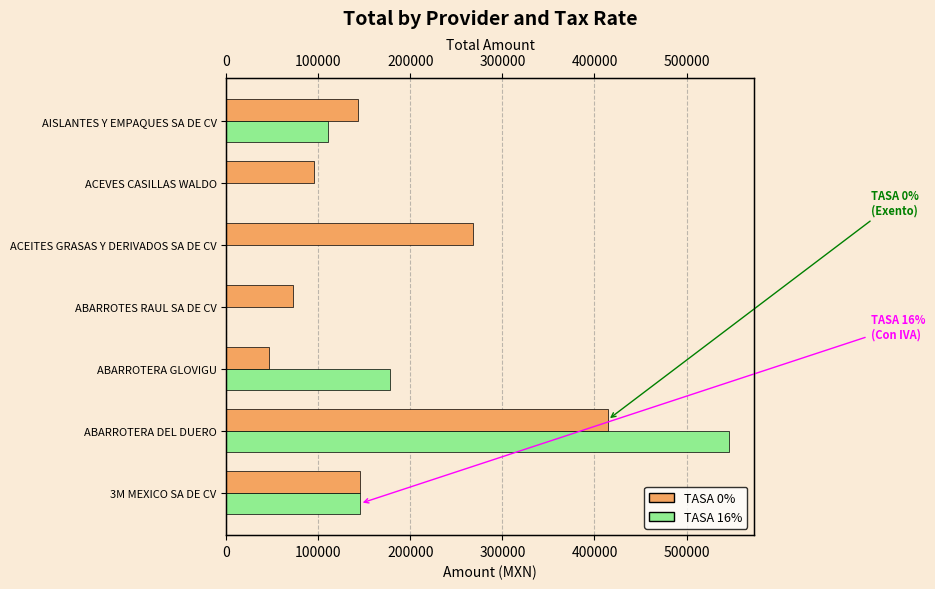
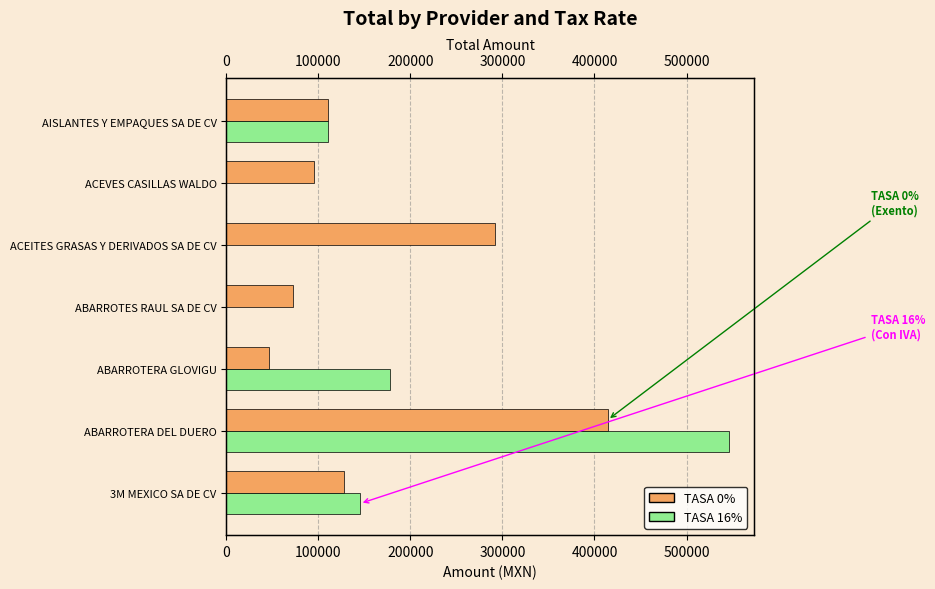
  {
    "TASA 0%": {
-     "AISLANTES Y EMPAQUES SA DE CV": 140000,
+     "AISLANTES Y EMPAQUES SA DE CV": 110000,
      "ACEVES CASILLAS WALDO": 90000,
-     "ACEITES GRASAS Y DERIVADOS SA DE CV": 270000,
+     "ACEITES GRASAS Y DERIVADOS SA DE CV": 290000,
      "ABARROTES RAUL SA DE CV": 70000,
      "ABARROTERA GLOVIGU": 50000,
-     "3M MEXICO SA DE CV": 150000
+     "3M MEXICO SA DE CV": 130000
    },
    "TASA 16%": {
      "AISLANTES Y EMPAQUES SA DE CV": 110000,
      "ACEVES CASILLAS WALDO": 0,
      "ACEITES GRASAS Y DERIVADOS SA DE CV": 0,
      "ABARROTES RAUL SA DE CV": 0,
      "3M MEXICO SA DE CV": 150000
    }
  }
